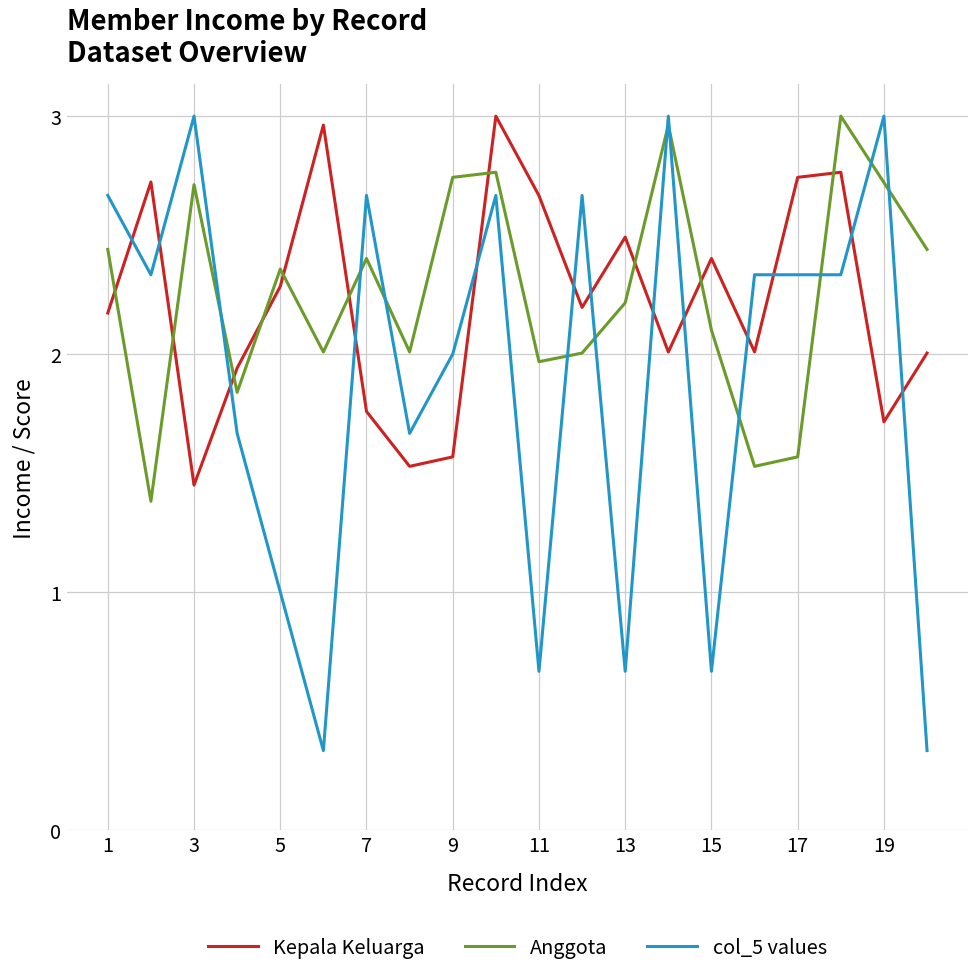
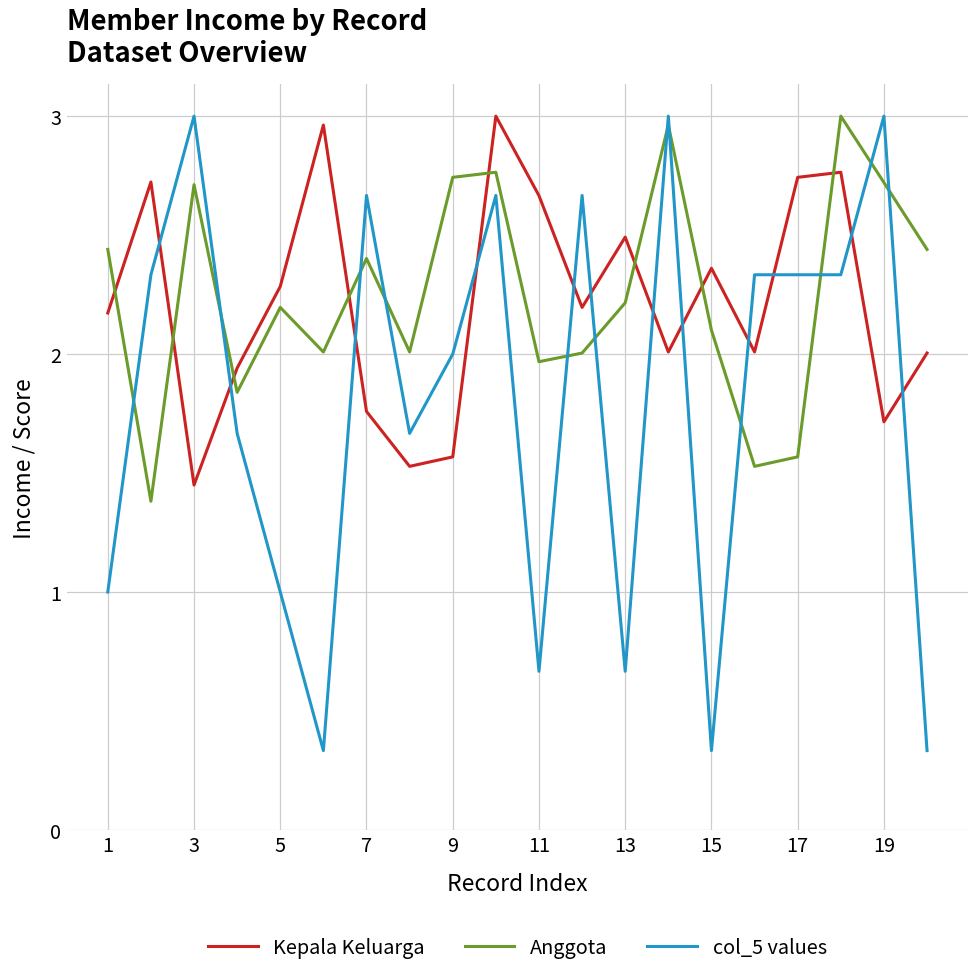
  {
    "Kepala Keluarga": {
      "1": 2.17,
      "3": 1.45,
      "5": 2.28,
      "7": 1.76,
      "9": 1.57,
      "11": 2.67,
      "13": 2.49,
-     "15": 2.40,
+     "15": 2.36,
      "17": 2.74,
      "19": 1.72
    },
    "Anggota": {
      "1": 2.44,
      "3": 2.71,
-     "5": 2.36,
+     "5": 2.20,
      "7": 2.40,
      "9": 2.74,
      "11": 1.97,
      "13": 2.22,
      "15": 2.10,
      "17": 1.57,
      "19": 2.72
    },
    "col_5 values": {
-     "1": 2.67,
+     "1": 1.00,
      "3": 3.00,
      "5": 1.00,
      "7": 2.67,
      "9": 2.00,
      "11": 0.67,
      "13": 0.67,
-     "15": 0.67,
+     "15": 0.33,
      "17": 2.33,
      "19": 3.00
    }
  }
